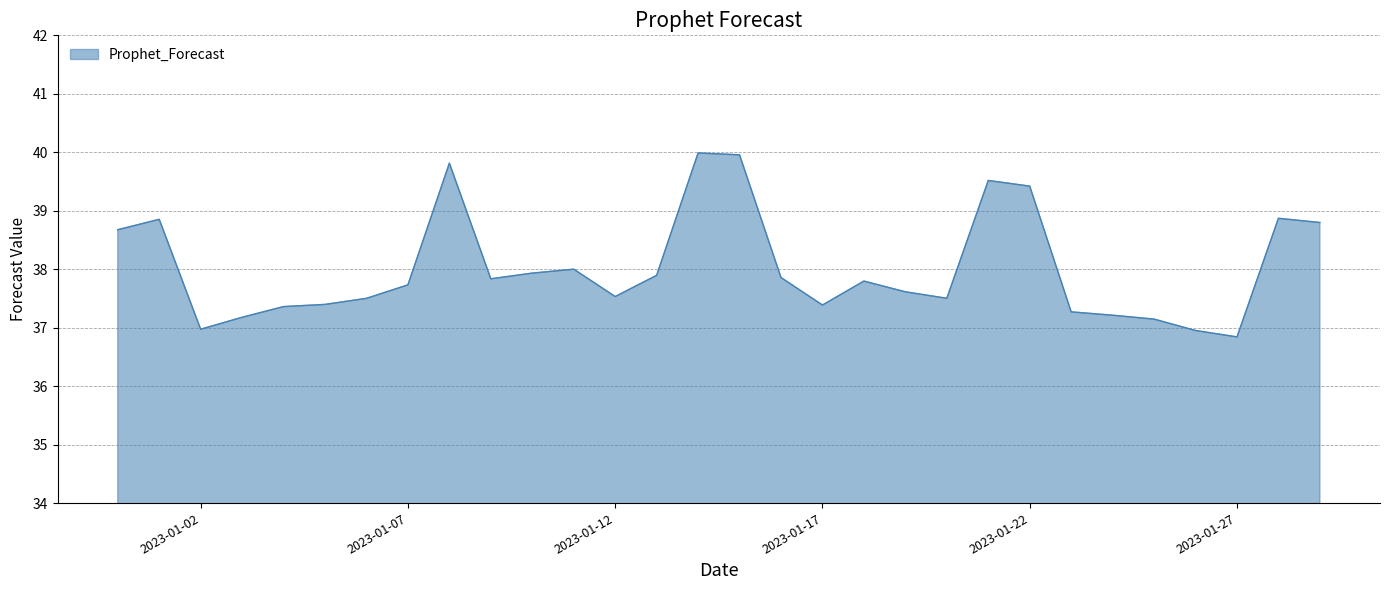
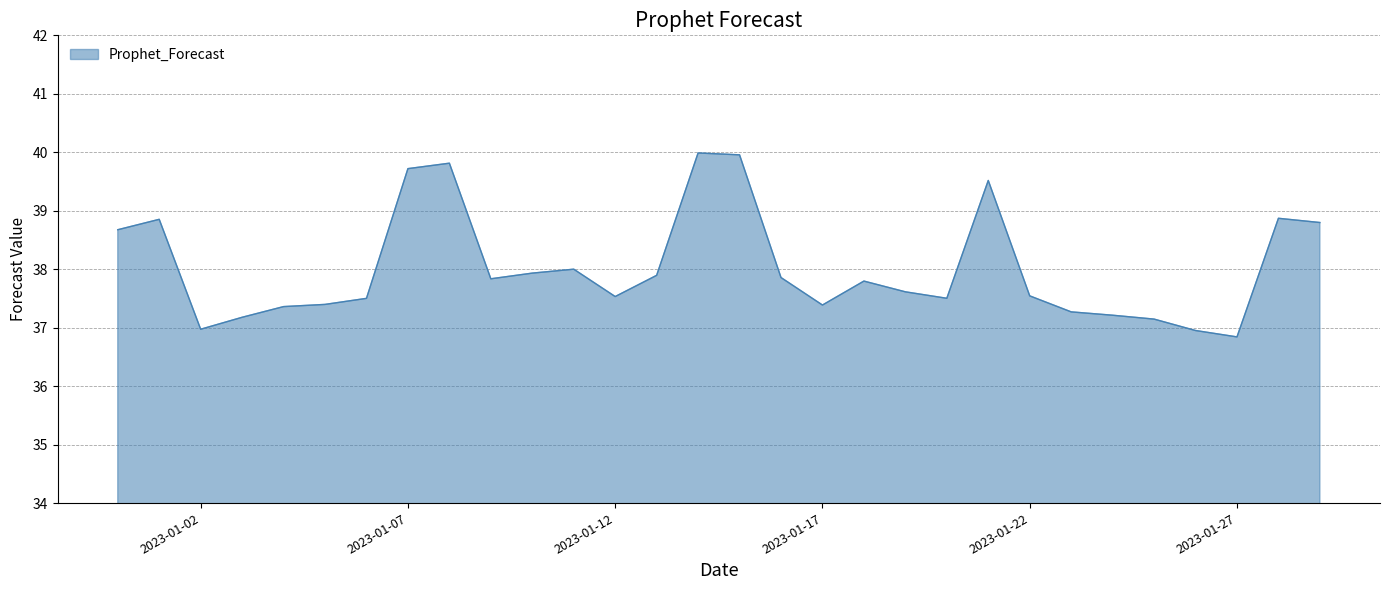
  {
    "2023-01-02": 37.0,
-   "2023-01-07": 37.7,
+   "2023-01-07": 39.7,
    "2023-01-12": 37.5,
    "2023-01-17": 37.4,
-   "2023-01-22": 39.4,
+   "2023-01-22": 37.5,
    "2023-01-27": 36.8
  }
